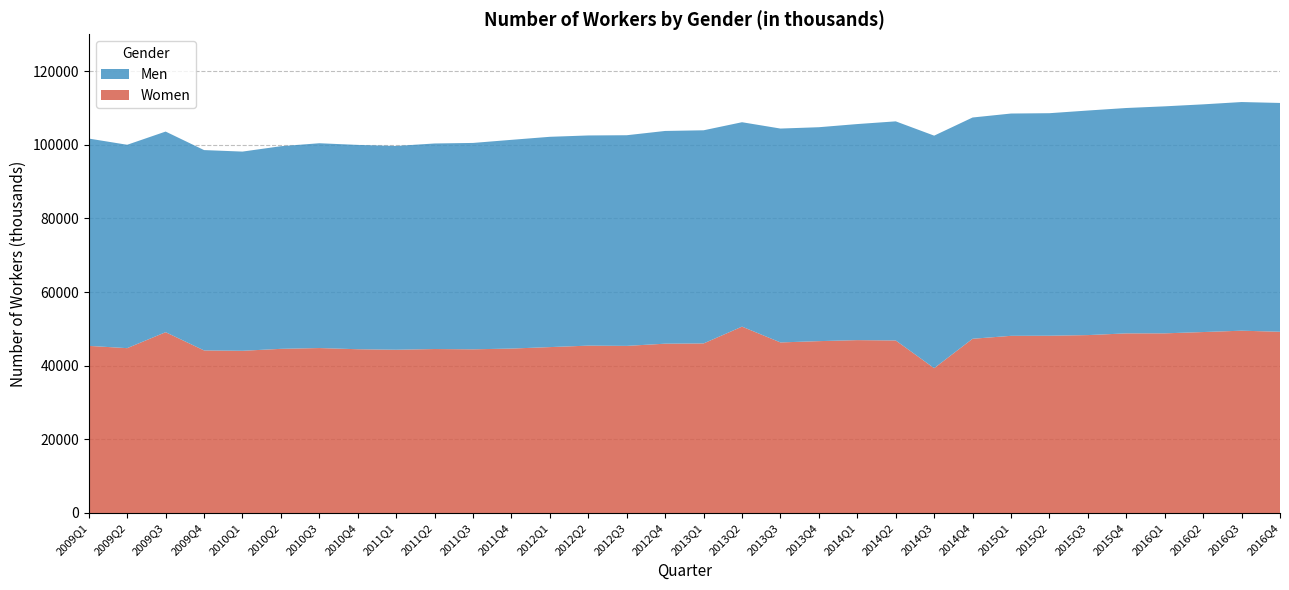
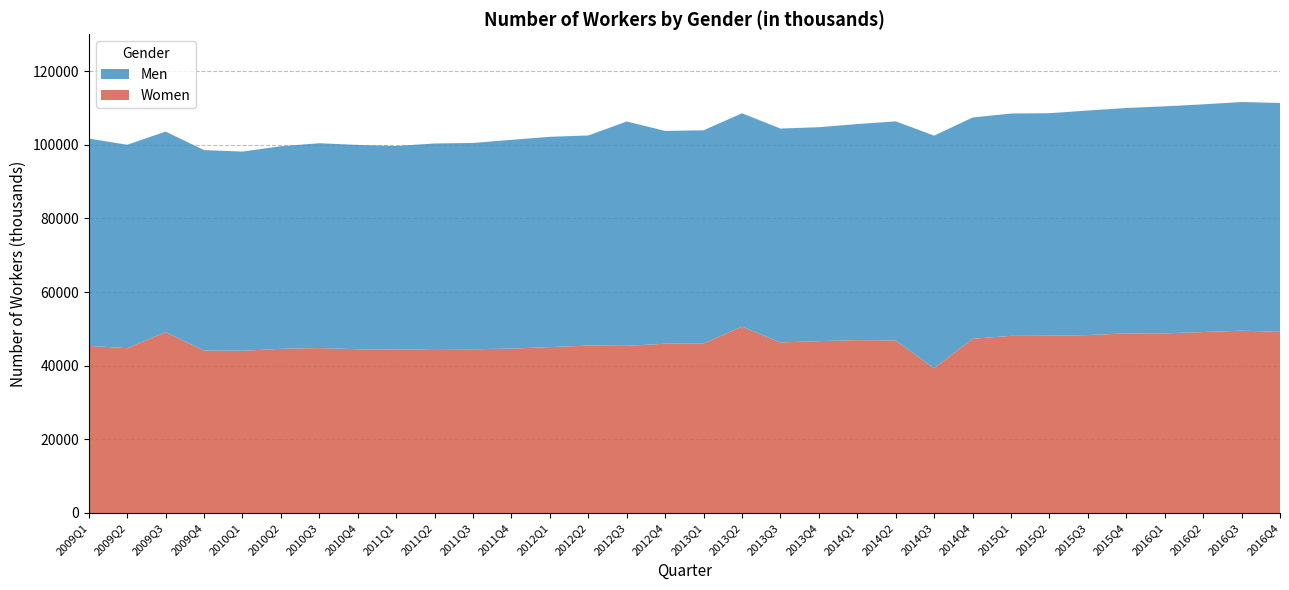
  {
    "Women": {
      "2009Q1": 45000,
      "2009Q2": 45000,
      "2009Q3": 49000,
      "2009Q4": 44000,
      "2010Q1": 44000,
      "2010Q2": 45000,
      "2010Q3": 45000,
      "2010Q4": 44000,
      "2011Q1": 44000,
      "2011Q2": 45000,
      "2011Q3": 44000,
      "2011Q4": 45000,
      "2012Q1": 45000,
      "2012Q2": 45000,
      "2012Q3": 45000,
      "2012Q4": 46000,
      "2013Q1": 46000,
      "2013Q2": 51000,
      "2013Q3": 46000,
      "2013Q4": 47000,
      "2014Q1": 47000,
      "2014Q2": 47000,
      "2014Q3": 39000,
      "2014Q4": 47000,
      "2015Q1": 48000,
      "2015Q2": 48000,
      "2015Q3": 48000,
      "2015Q4": 49000,
      "2016Q1": 49000,
      "2016Q2": 49000,
      "2016Q3": 50000,
      "2016Q4": 49000
    },
    "Men": {
      "2009Q1": 56000,
      "2009Q2": 55000,
      "2009Q3": 54000,
      "2009Q4": 54000,
      "2010Q1": 54000,
      "2010Q2": 55000,
      "2010Q3": 56000,
      "2010Q4": 55000,
      "2011Q1": 55000,
      "2011Q2": 56000,
      "2011Q3": 56000,
      "2011Q4": 57000,
      "2012Q1": 57000,
      "2012Q2": 57000,
-     "2012Q3": 57000,
+     "2012Q3": 61000,
      "2012Q4": 58000,
      "2013Q1": 58000,
-     "2013Q2": 56000,
+     "2013Q2": 58000,
      "2013Q3": 58000,
      "2013Q4": 58000,
      "2014Q1": 59000,
      "2014Q2": 60000,
      "2014Q3": 63000,
      "2014Q4": 60000,
      "2015Q1": 60000,
      "2015Q2": 60000,
      "2015Q3": 61000,
      "2015Q4": 61000,
      "2016Q1": 62000,
      "2016Q2": 62000,
      "2016Q3": 62000,
      "2016Q4": 62000
    }
  }
